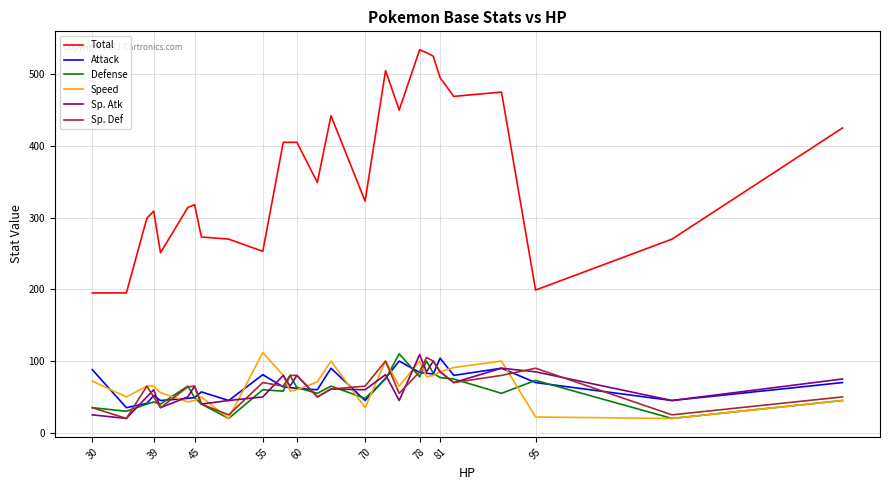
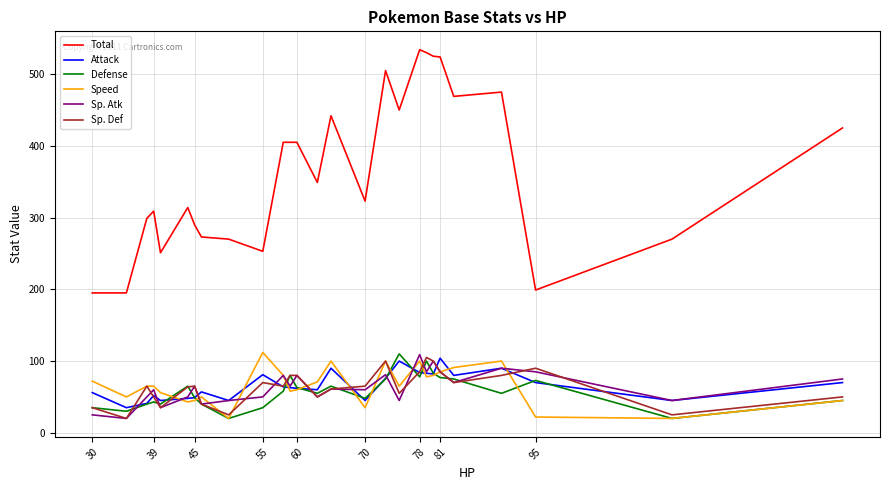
  {
    "Total": {
      "30": 200,
      "39": 310,
-     "45": 320,
+     "45": 290,
      "55": 250,
      "60": 410,
      "70": 320,
      "78": 530,
-     "81": 500,
+     "81": 520,
      "95": 200
    },
    "Attack": {
-     "30": 90,
+     "30": 60,
      "55": 80,
      "81": 100
    },
    "Defense": {
      "39": 40,
-     "55": 60,
+     "55": 40,
      "78": 80,
      "81": 80
    },
    "Speed": {
      "30": 70,
      "39": 70,
      "45": 50,
      "55": 110,
      "70": 40,
      "78": 100,
      "95": 20
    },
    "Sp. Atk": {
      "30": 30,
      "39": 60,
      "55": 50,
      "70": 60,
      "78": 110,
      "95": 90
    },
    "Sp. Def": {
      "55": 70,
      "70": 70,
      "95": 90
    }
  }
